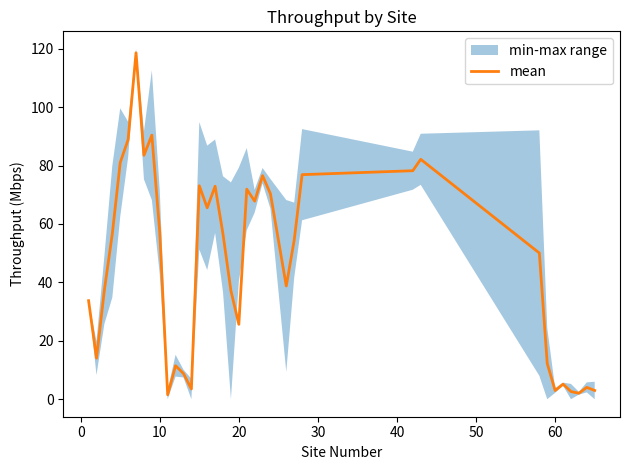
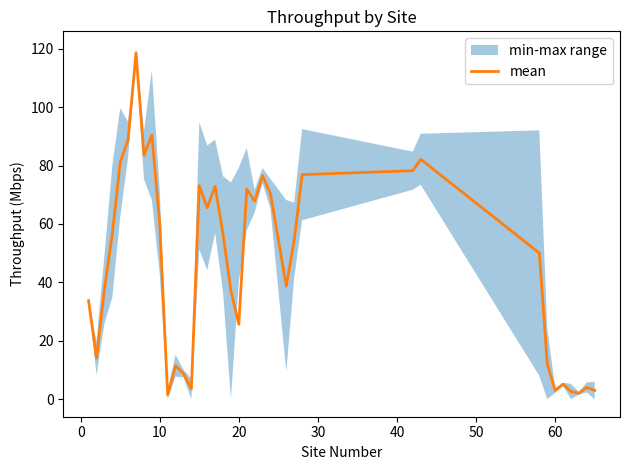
  {
    "mean": {
-     "10": 57,
+     "10": 60,
      "20": 26
    }
  }
